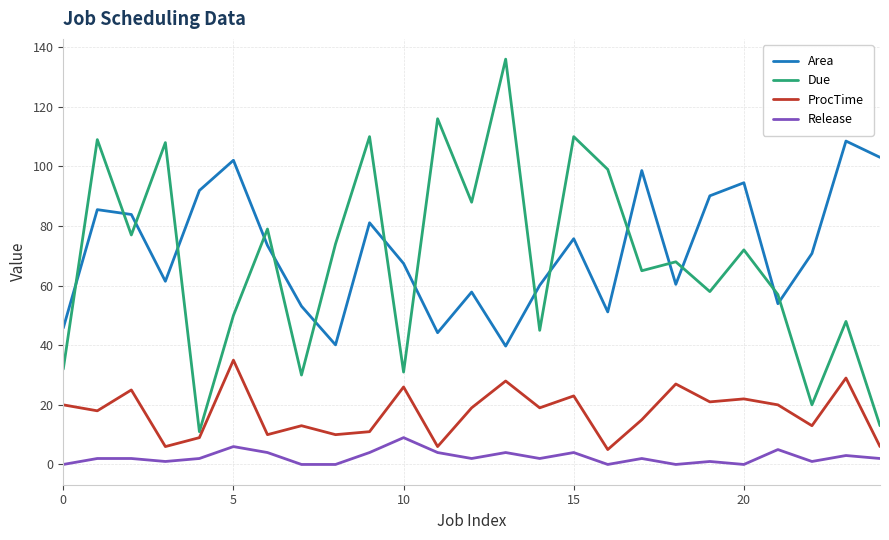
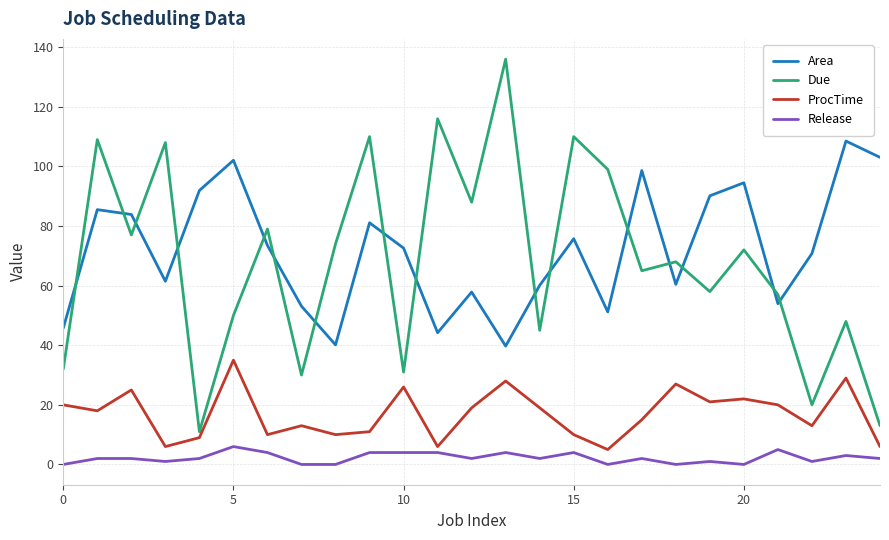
  {
    "Area": {
      "0": 46,
      "5": 102,
-     "10": 67,
+     "10": 73,
      "15": 76,
      "20": 95
    },
    "Due": {
      "0": 32,
      "5": 50,
      "10": 31,
      "15": 110,
      "20": 72
    },
    "ProcTime": {
      "0": 20,
      "5": 35,
      "10": 26,
-     "15": 23,
+     "15": 10,
      "20": 22
    },
    "Release": {
      "0": 0,
      "5": 6,
-     "10": 9,
+     "10": 4,
      "15": 4,
      "20": 0
    }
  }
